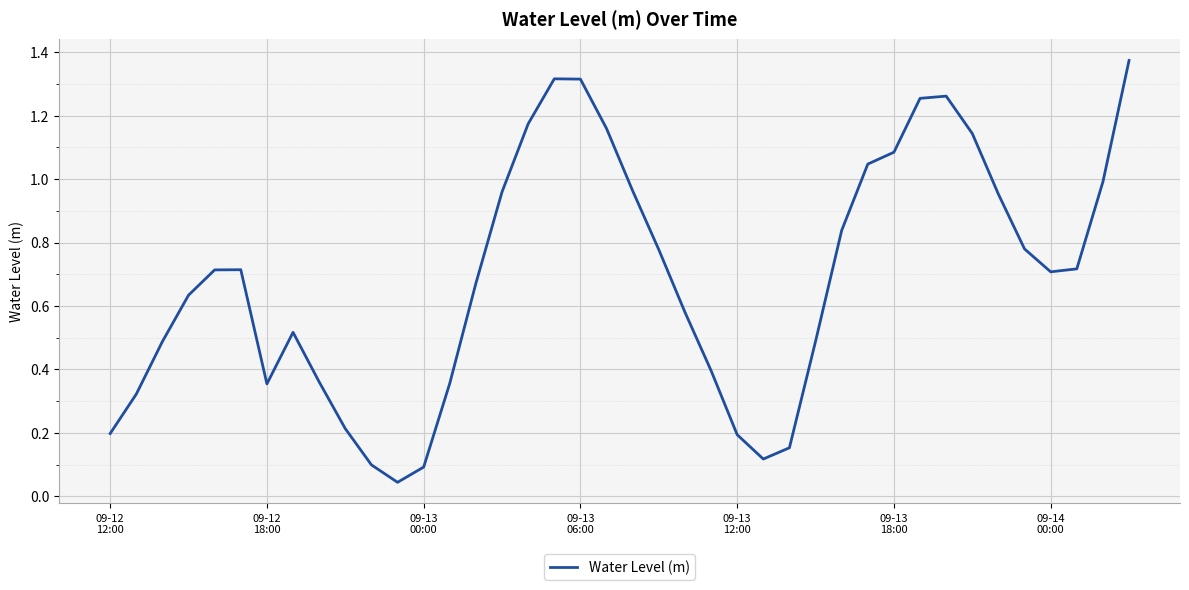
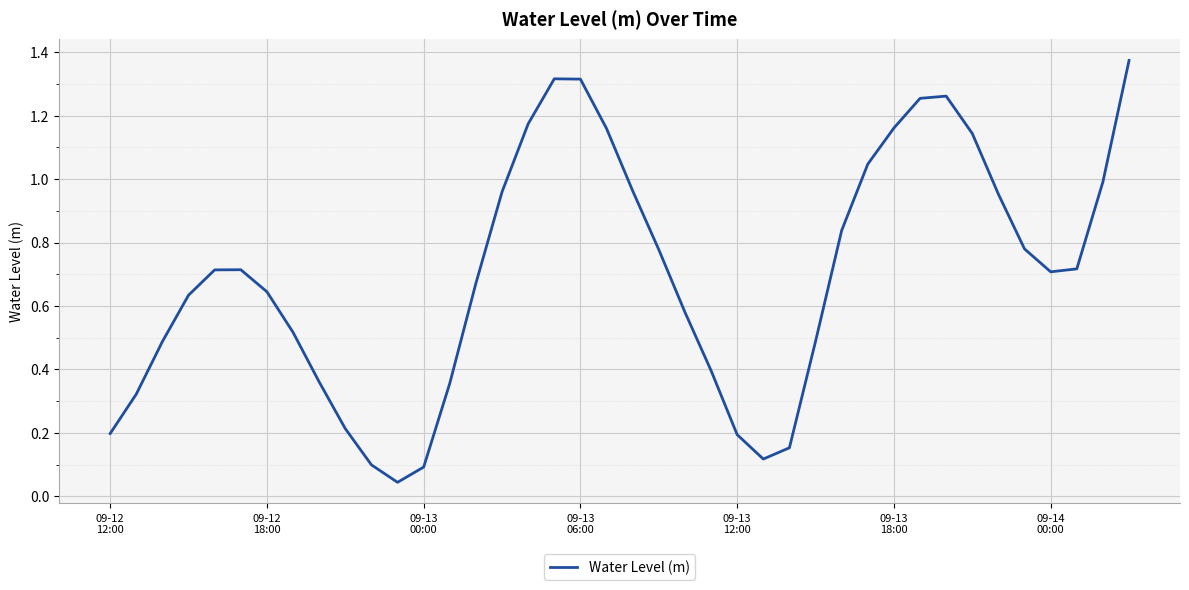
  {
    "09-12 12:00": 0.20,
-   "09-12 18:00": 0.35,
+   "09-12 18:00": 0.64,
    "09-13 00:00": 0.09,
    "09-13 06:00": 1.32,
    "09-13 12:00": 0.19,
-   "09-13 18:00": 1.08,
+   "09-13 18:00": 1.16,
    "09-14 00:00": 0.71
  }
